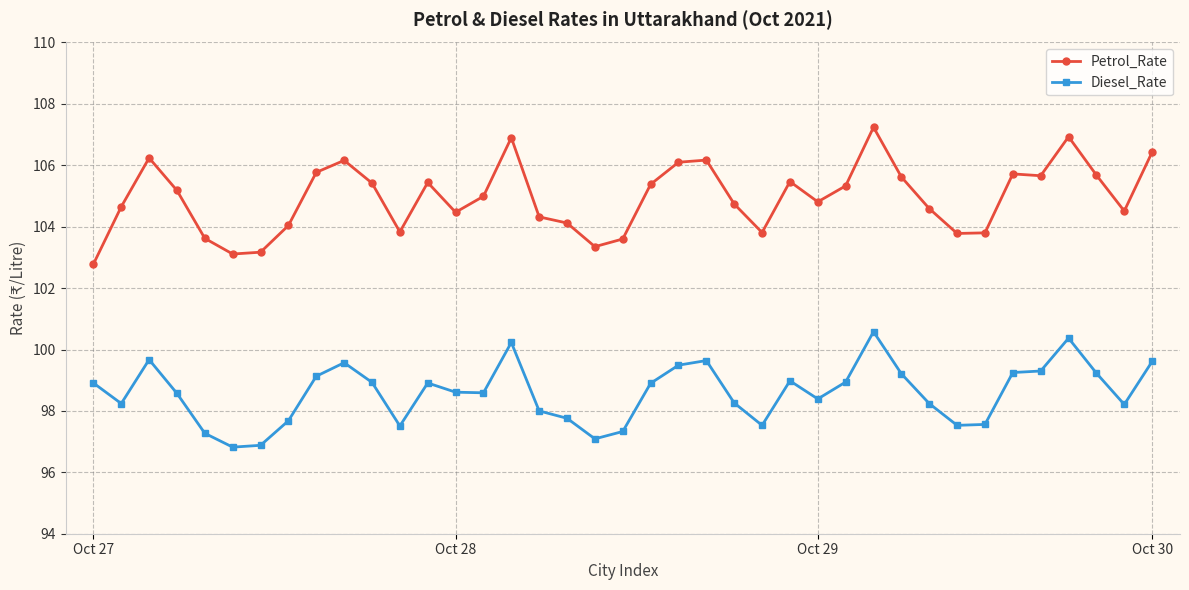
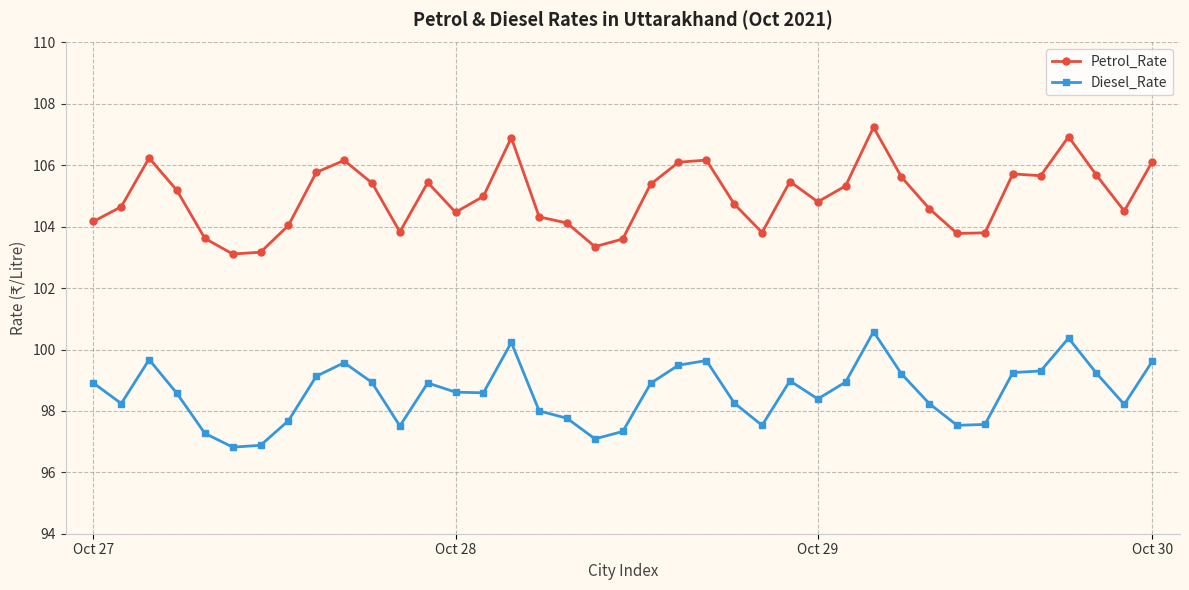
  {
    "Petrol_Rate": {
-     "Oct 27": 102.8,
+     "Oct 27": 104.2,
      "Oct 28": 104.5,
      "Oct 29": 104.8,
-     "Oct 30": 106.4
+     "Oct 30": 106.1
    },
    "Diesel_Rate": {
      "Oct 27": 98.9,
      "Oct 28": 98.6,
      "Oct 29": 98.4,
      "Oct 30": 99.6
    }
  }
